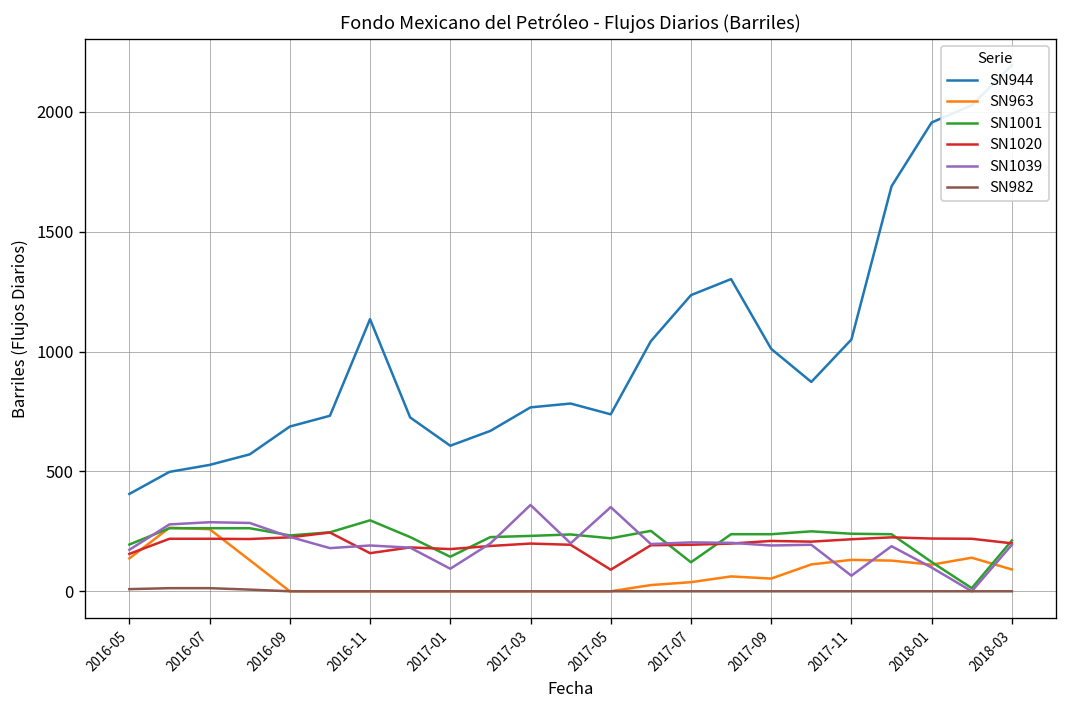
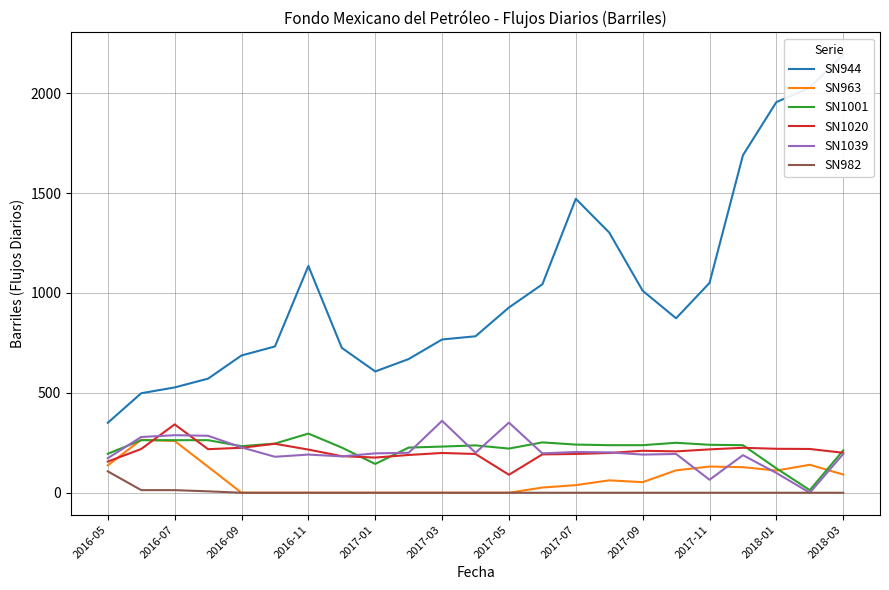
  {
    "SN944": {
-     "2016-05": 410,
+     "2016-05": 350,
      "2016-07": 530,
      "2016-09": 690,
      "2016-11": 1140,
      "2017-01": 610,
      "2017-03": 770,
-     "2017-05": 740,
-     "2017-07": 1240,
+     "2017-05": 930,
+     "2017-07": 1470,
      "2017-09": 1010,
      "2017-11": 1050,
      "2018-01": 1960
    },
    "SN963": {
      "2016-05": 140,
      "2017-07": 40,
      "2017-09": 50,
      "2017-11": 130,
      "2018-03": 90
    },
    "SN1001": {
      "2016-05": 200,
      "2016-11": 300,
      "2017-01": 140,
      "2017-03": 230,
      "2017-05": 220,
-     "2017-07": 120,
+     "2017-07": 240,
      "2017-09": 240,
      "2017-11": 240
    },
    "SN1020": {
      "2016-05": 160,
-     "2016-07": 220,
-     "2016-11": 160,
+     "2016-07": 340,
+     "2016-11": 220,
      "2017-01": 180,
      "2017-03": 200,
      "2017-05": 90,
      "2017-09": 210,
      "2017-11": 220,
      "2018-01": 220
    },
    "SN1039": {
      "2016-05": 170,
      "2016-07": 290,
      "2016-11": 190,
-     "2017-01": 90,
+     "2017-01": 200,
      "2017-03": 360,
      "2017-05": 350,
      "2017-09": 190,
      "2017-11": 70
    },
    "SN982": {
-     "2016-05": 10,
+     "2016-05": 110,
      "2016-07": 10,
      "2017-07": 0,
      "2017-09": 0,
      "2017-11": 0,
      "2018-01": 0,
      "2018-03": 0
    }
  }
